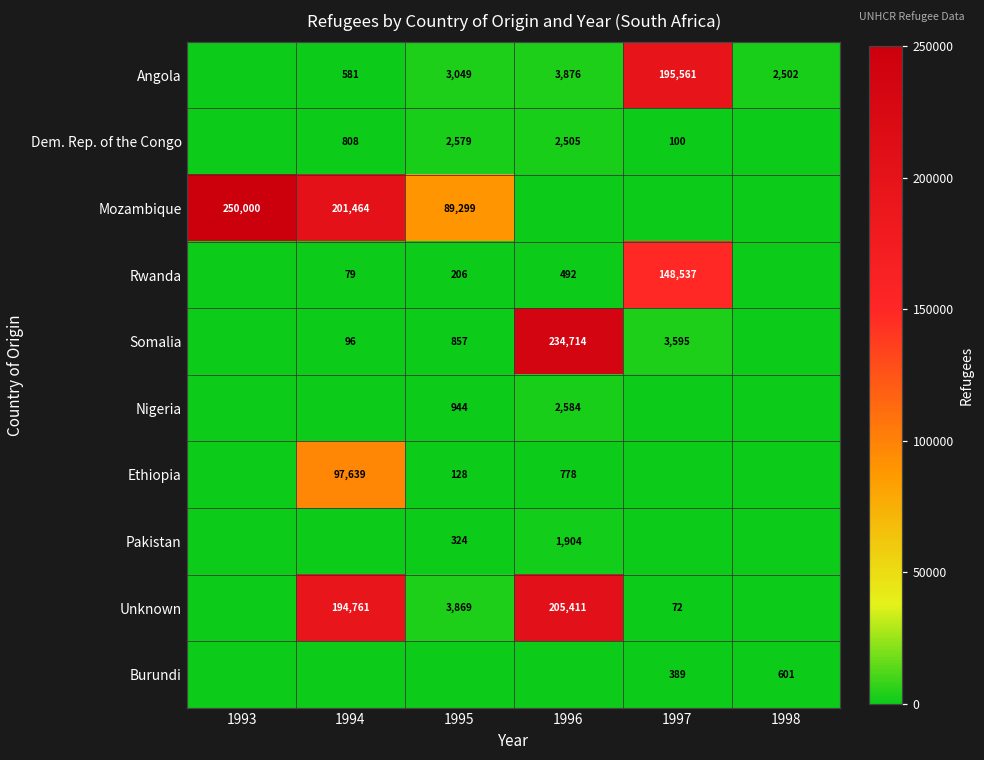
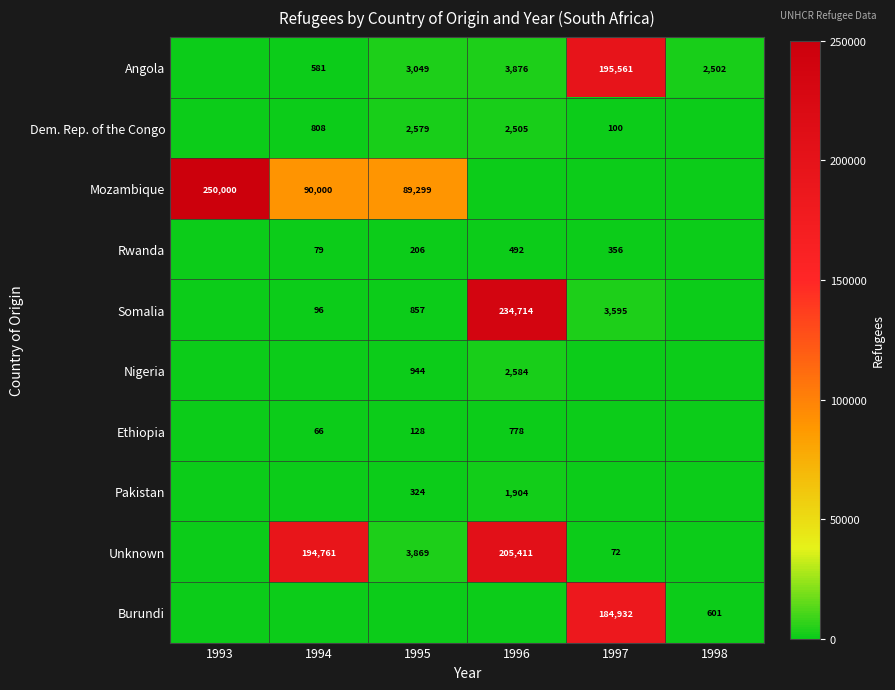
  {
    "Angola": {
      "1994": "581",
      "1995": "3,049",
      "1996": "3,876",
      "1997": "195,561",
      "1998": "2,502"
    },
    "Dem. Rep. of the Congo": {
      "1994": "808",
      "1995": "2,579",
      "1996": "2,505",
      "1997": "100"
    },
    "Mozambique": {
      "1993": "250,000",
-     "1994": "201,464",
+     "1994": "90,000",
      "1995": "89,299"
    },
    "Rwanda": {
      "1994": "79",
      "1995": "206",
      "1996": "492",
-     "1997": "148,537"
+     "1997": "356"
    },
    "Somalia": {
      "1994": "96",
      "1995": "857",
      "1996": "234,714",
      "1997": "3,595"
    },
    "Nigeria": {
      "1995": "944",
      "1996": "2,584"
    },
    "Ethiopia": {
-     "1994": "97,639",
+     "1994": "66",
      "1995": "128",
      "1996": "778"
    },
    "Pakistan": {
      "1995": "324",
      "1996": "1,904"
    },
    "Unknown": {
      "1994": "194,761",
      "1995": "3,869",
      "1996": "205,411",
      "1997": "72"
    },
    "Burundi": {
-     "1997": "389",
+     "1997": "184,932",
      "1998": "601"
    }
  }
